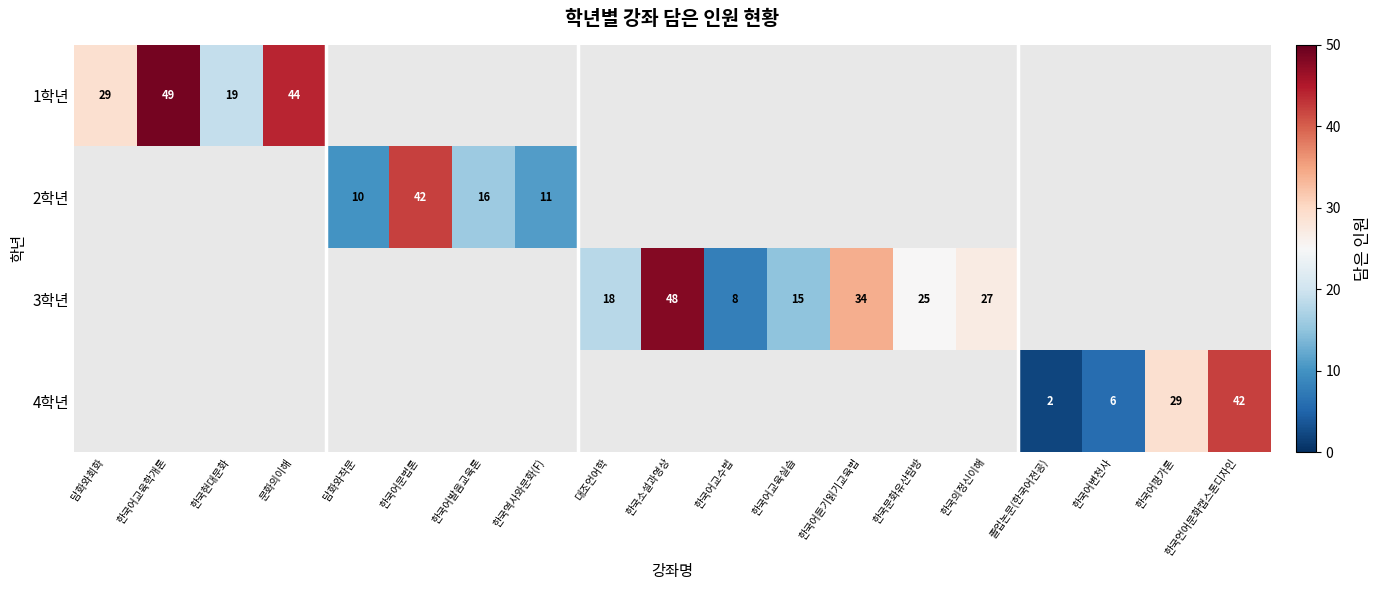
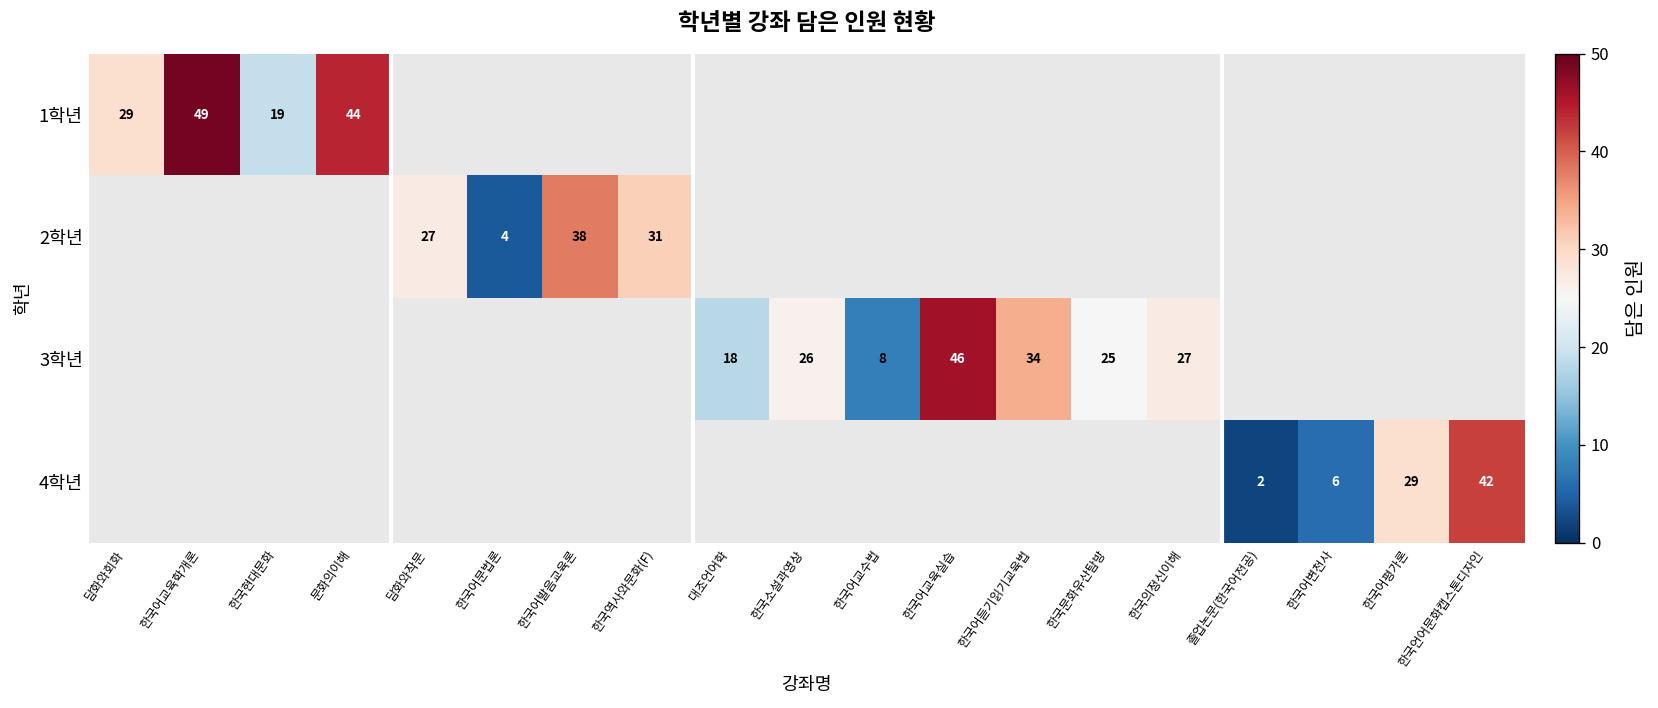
  {
    "1학년": {
      "담화와회화": 29,
      "한국어교육학개론": 49,
      "한국현대문화": 19,
      "문화의이해": 44
    },
    "2학년": {
-     "담화와작문": 10,
-     "한국어문법론": 42,
-     "한국어발음교육론": 16,
-     "한국역사와문화(F)": 11
+     "담화와작문": 27,
+     "한국어문법론": 4,
+     "한국어발음교육론": 38,
+     "한국역사와문화(F)": 31
    },
    "3학년": {
      "대조언어학": 18,
-     "한국소설과영상": 48,
+     "한국소설과영상": 26,
      "한국어교수법": 8,
-     "한국어교육실습": 15,
+     "한국어교육실습": 46,
      "한국어듣기읽기교육법": 34,
      "한국문화유산탐방": 25,
      "한국의정신이해": 27
    },
    "4학년": {
      "졸업논문(한국어전공)": 2,
      "한국어변천사": 6,
      "한국어평가론": 29,
      "한국언어문화캡스톤디자인": 42
    }
  }
